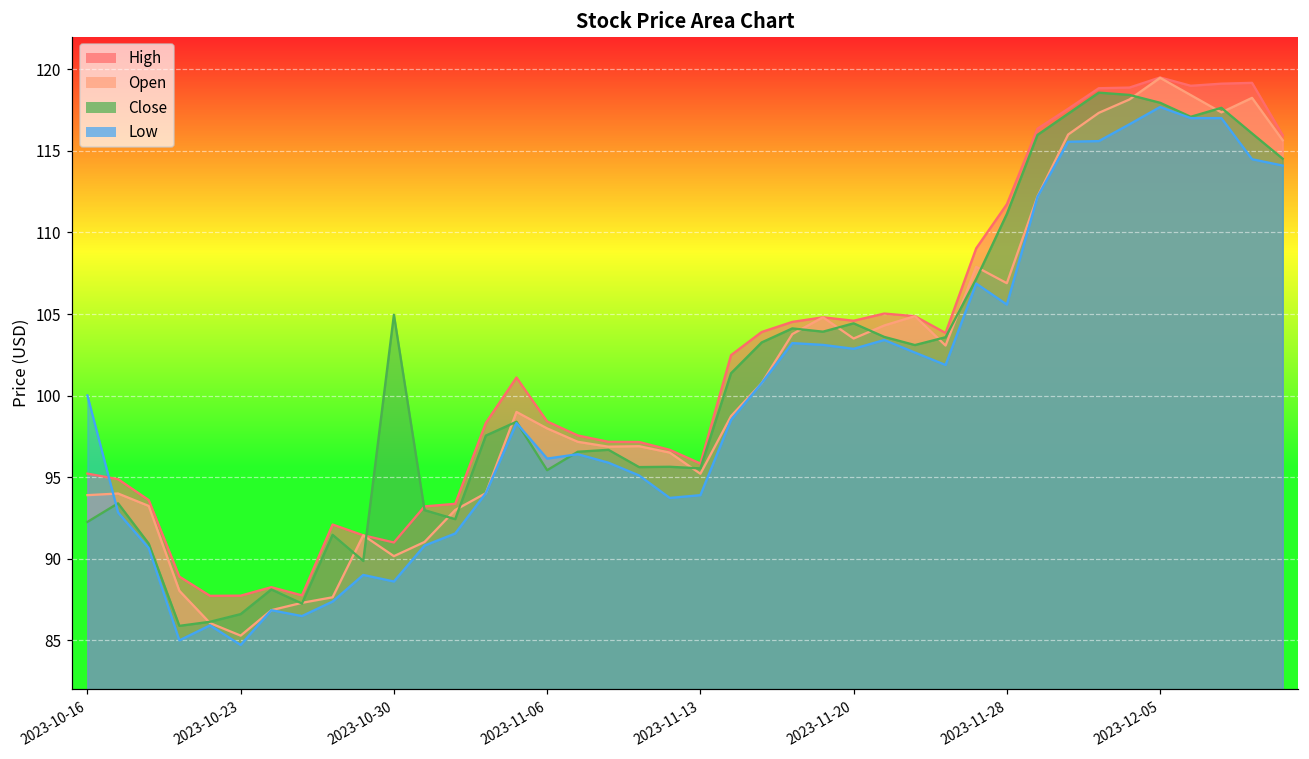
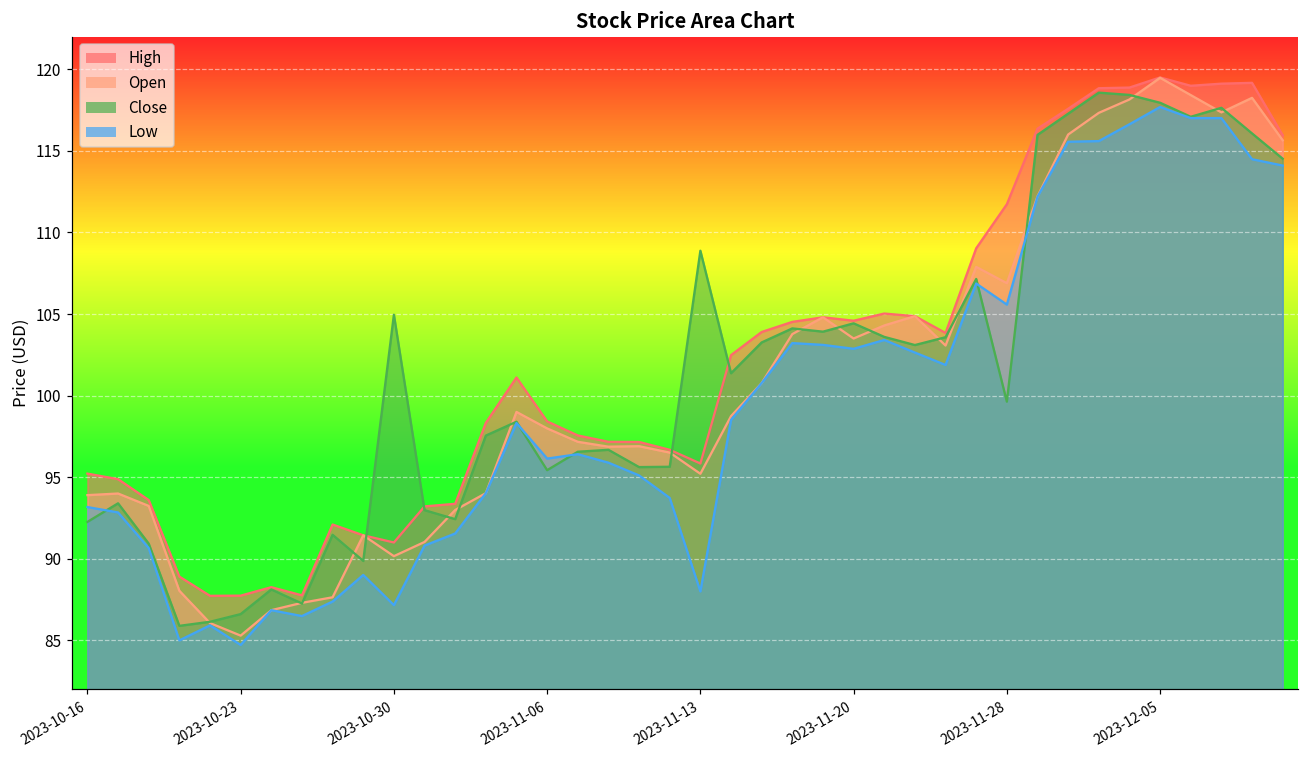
  {
    "Close": {
      "2023-10-16": 92.3,
      "2023-10-23": 86.6,
      "2023-10-30": 105.0,
      "2023-11-06": 95.4,
-     "2023-11-13": 95.5,
-     "2023-11-28": 111.1,
+     "2023-11-13": 108.9,
+     "2023-11-28": 99.6,
      "2023-12-05": 118.0
    },
    "Low": {
-     "2023-10-16": 100.0,
+     "2023-10-16": 93.2,
      "2023-10-23": 84.7,
-     "2023-10-30": 88.6,
+     "2023-10-30": 87.2,
      "2023-11-06": 96.1,
-     "2023-11-13": 93.9,
+     "2023-11-13": 88.0,
      "2023-11-20": 102.9,
      "2023-11-28": 105.6,
      "2023-12-05": 117.7
    }
  }
